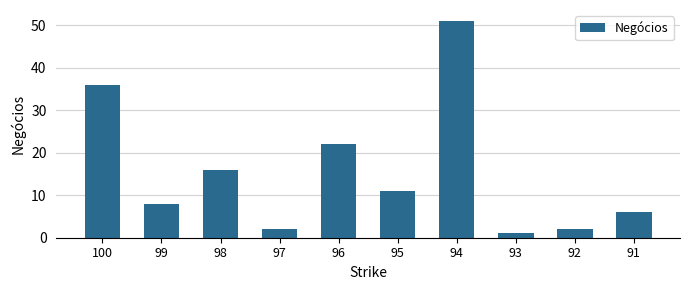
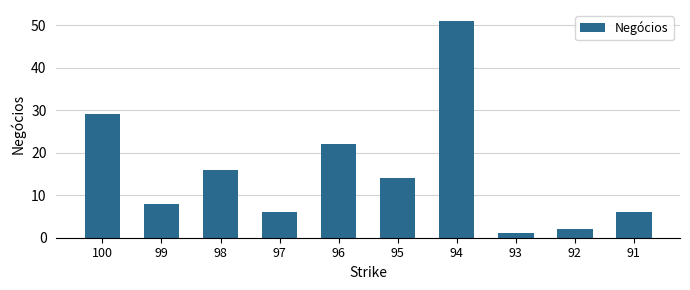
  {
-   "100": 36,
+   "100": 29,
    "99": 8,
    "98": 16,
-   "97": 2,
+   "97": 6,
    "96": 22,
-   "95": 11,
+   "95": 14,
    "94": 51,
    "93": 1,
    "92": 2,
    "91": 6
  }
